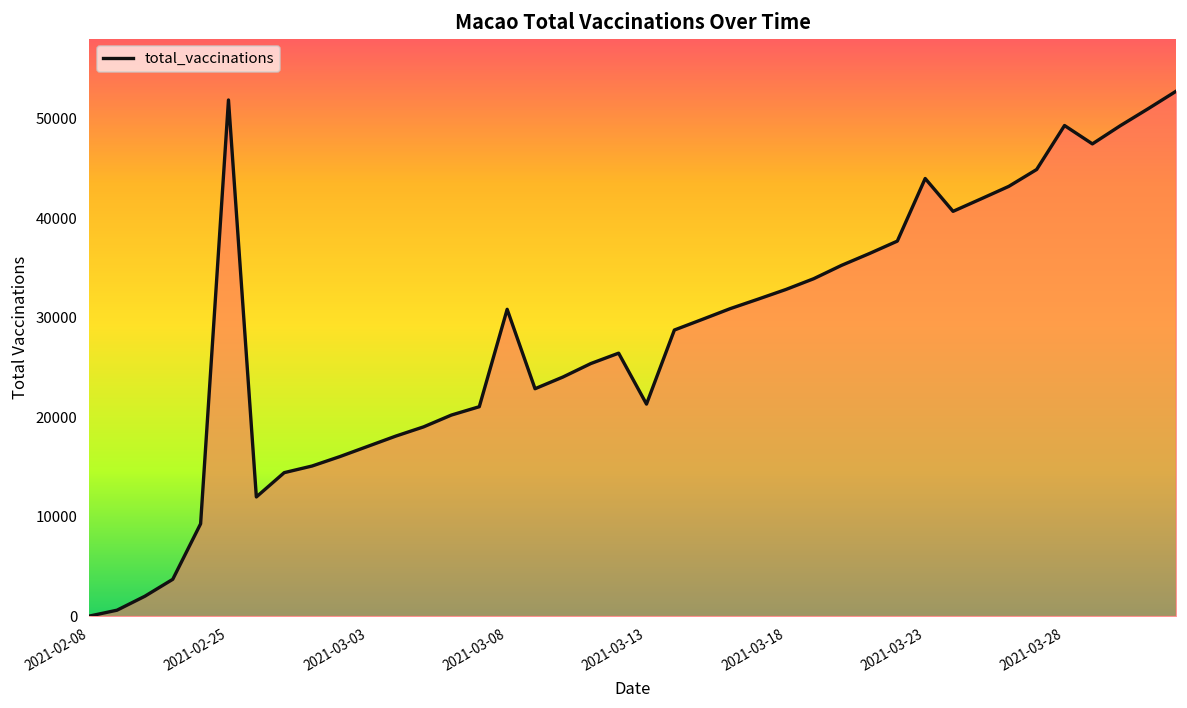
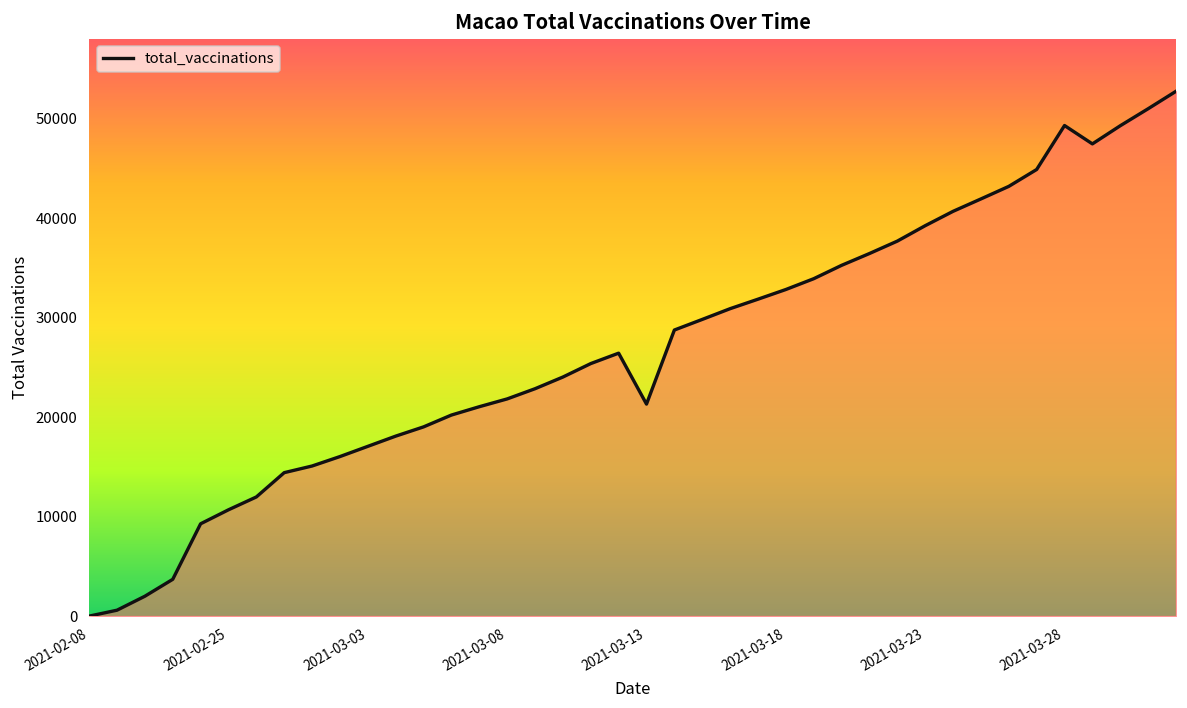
  {
    "2021-02-08": 0,
-   "2021-02-25": 52000,
+   "2021-02-25": 11000,
    "2021-03-03": 17000,
-   "2021-03-08": 31000,
+   "2021-03-08": 22000,
    "2021-03-13": 21000,
    "2021-03-18": 33000,
-   "2021-03-23": 44000,
+   "2021-03-23": 39000,
    "2021-03-28": 49000
  }
